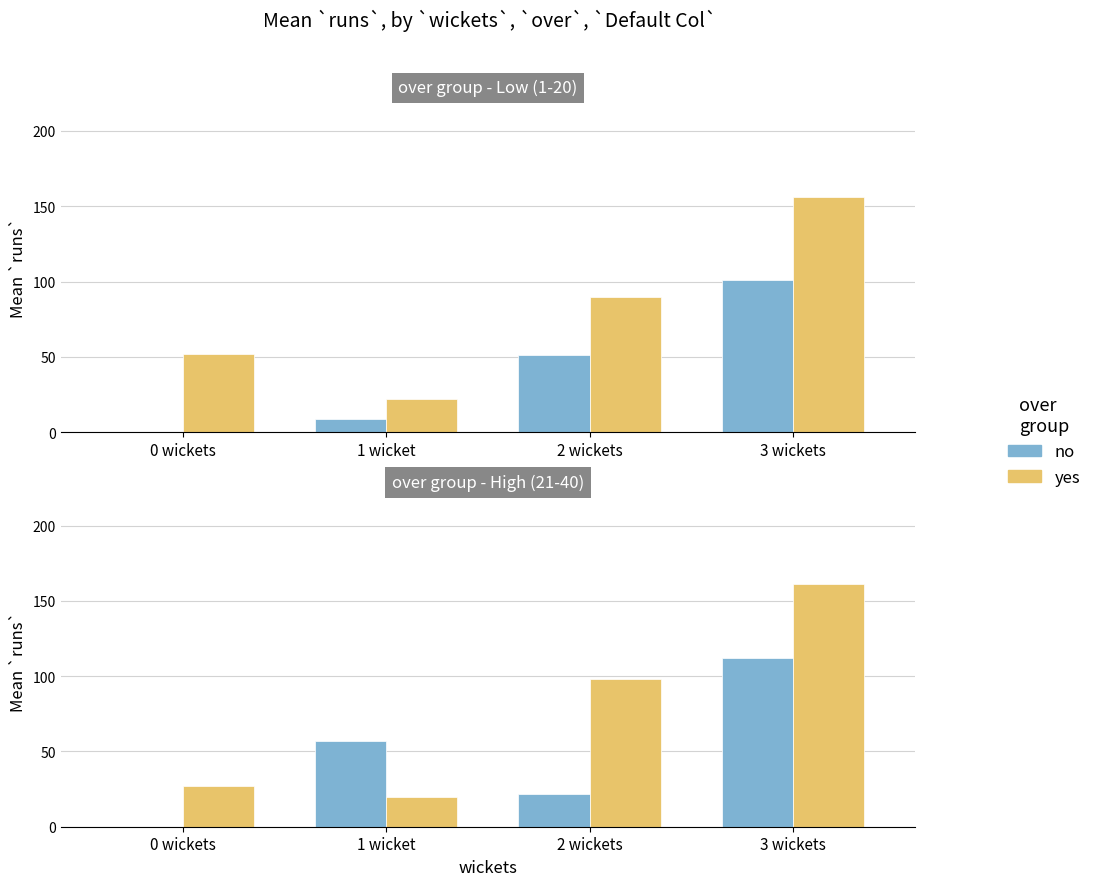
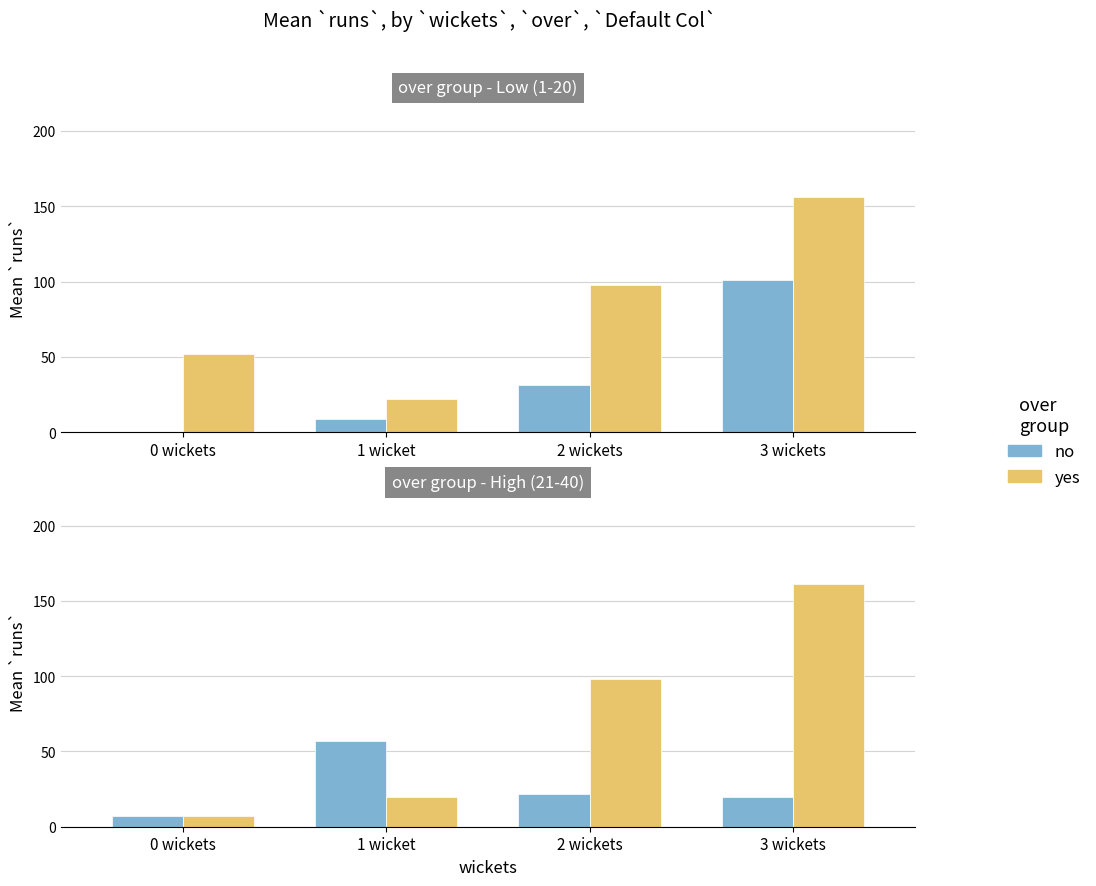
  {
    "over group - Low (1-20)": {
      "no": {
        "0 wickets": 0,
        "1 wicket": 9,
-       "2 wickets": 51,
+       "2 wickets": 31,
        "3 wickets": 101
      },
      "yes": {
        "0 wickets": 52,
        "1 wicket": 22,
-       "2 wickets": 90,
+       "2 wickets": 98,
        "3 wickets": 156
      }
    },
    "over group - High (21-40)": {
      "no": {
-       "0 wickets": 0,
+       "0 wickets": 7,
        "1 wicket": 57,
        "2 wickets": 22,
-       "3 wickets": 112
+       "3 wickets": 20
      },
      "yes": {
-       "0 wickets": 27,
+       "0 wickets": 7,
        "1 wicket": 20,
        "2 wickets": 98,
        "3 wickets": 161
      }
    }
  }
